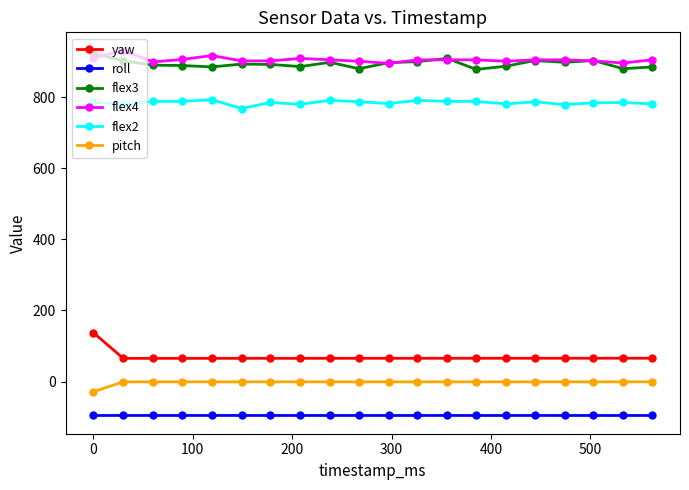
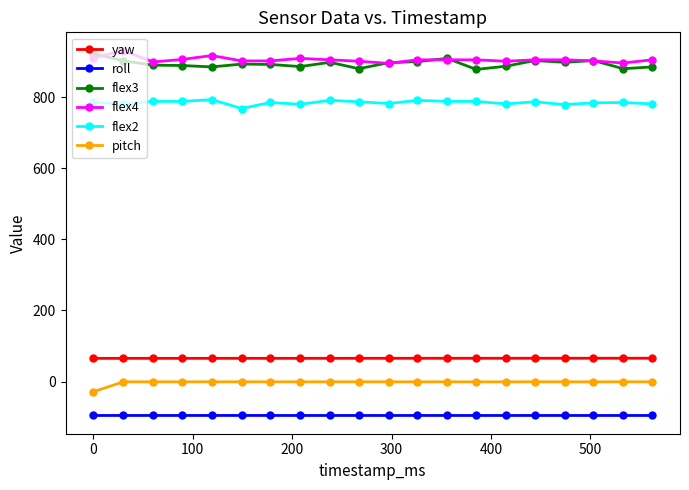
  {
    "yaw": {
-     "0": 140
+     "0": 70
    },
    "roll": {
      "0": -100
    },
    "pitch": {
      "0": -30
    }
  }
